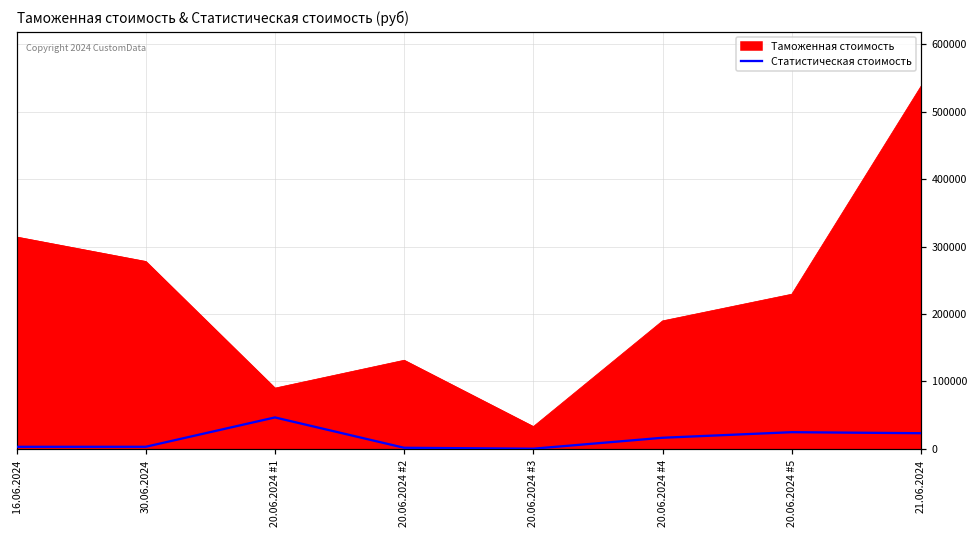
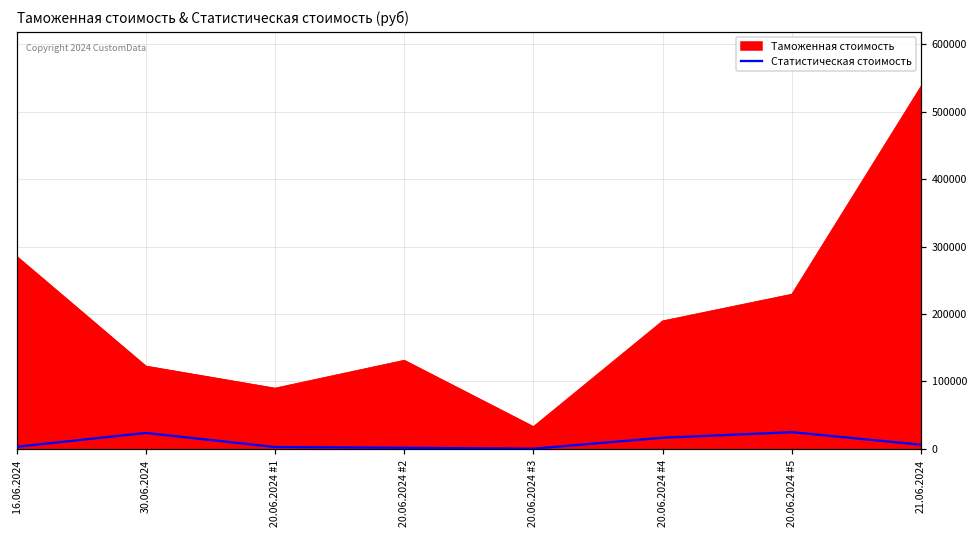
  {
    "Таможенная стоимость": {
-     "16.06.2024": 310000,
-     "30.06.2024": 280000,
+     "16.06.2024": 290000,
+     "30.06.2024": 120000,
      "20.06.2024 #1": 90000,
      "20.06.2024 #2": 130000,
      "20.06.2024 #3": 30000,
      "20.06.2024 #4": 190000,
      "20.06.2024 #5": 230000,
      "21.06.2024": 540000
    },
    "Статистическая стоимость": {
      "16.06.2024": 0,
-     "30.06.2024": 0,
-     "20.06.2024 #1": 50000,
+     "30.06.2024": 20000,
+     "20.06.2024 #1": 0,
      "20.06.2024 #2": 0,
      "20.06.2024 #3": 0,
      "20.06.2024 #4": 20000,
      "20.06.2024 #5": 20000,
-     "21.06.2024": 20000
+     "21.06.2024": 10000
    }
  }
